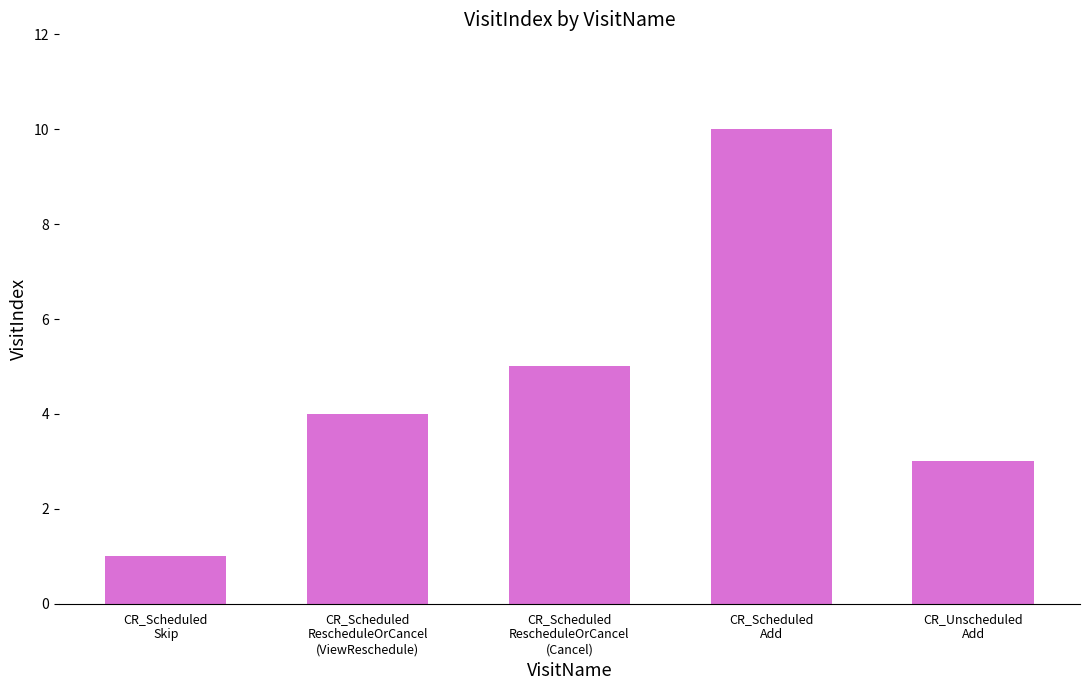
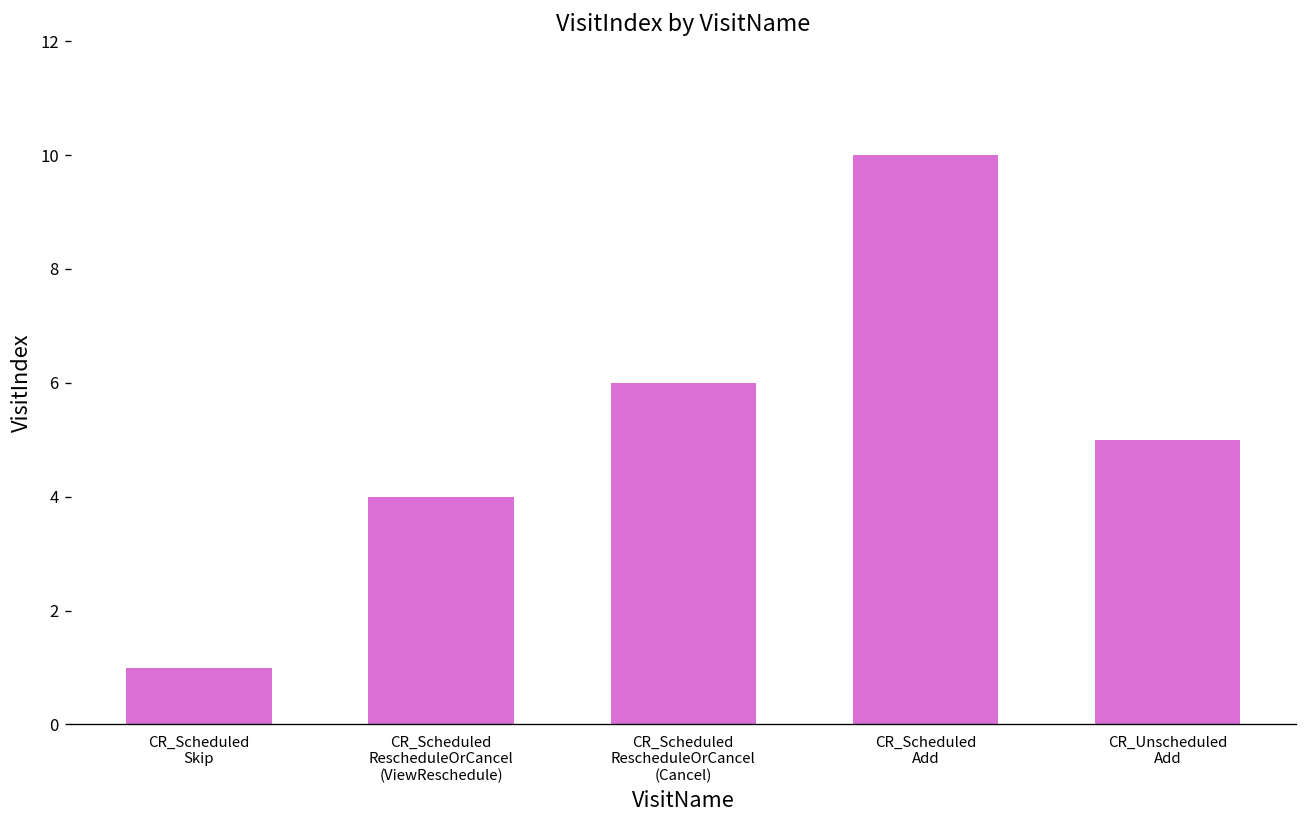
  {
    "CR_Scheduled Skip": 1,
    "CR_Scheduled RescheduleOrCancel (ViewReschedule)": 4,
-   "CR_Scheduled RescheduleOrCancel (Cancel)": 5,
+   "CR_Scheduled RescheduleOrCancel (Cancel)": 6,
    "CR_Scheduled Add": 10,
-   "CR_Unscheduled Add": 3
+   "CR_Unscheduled Add": 5
  }
